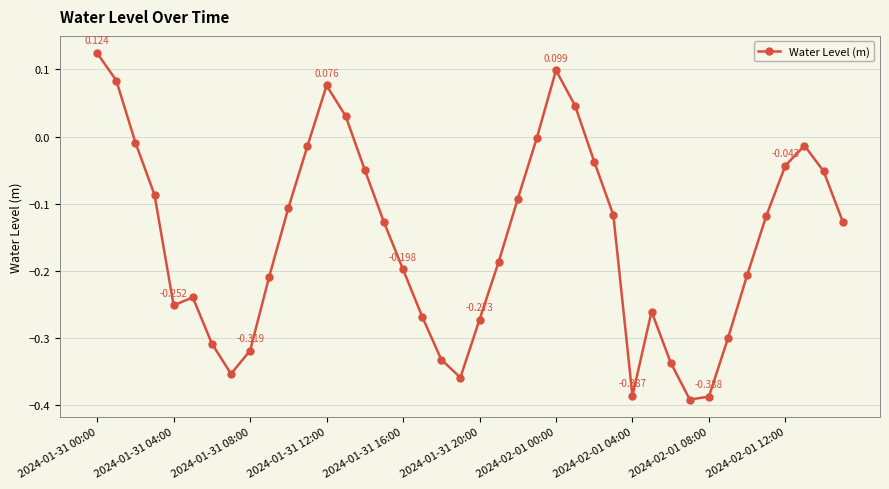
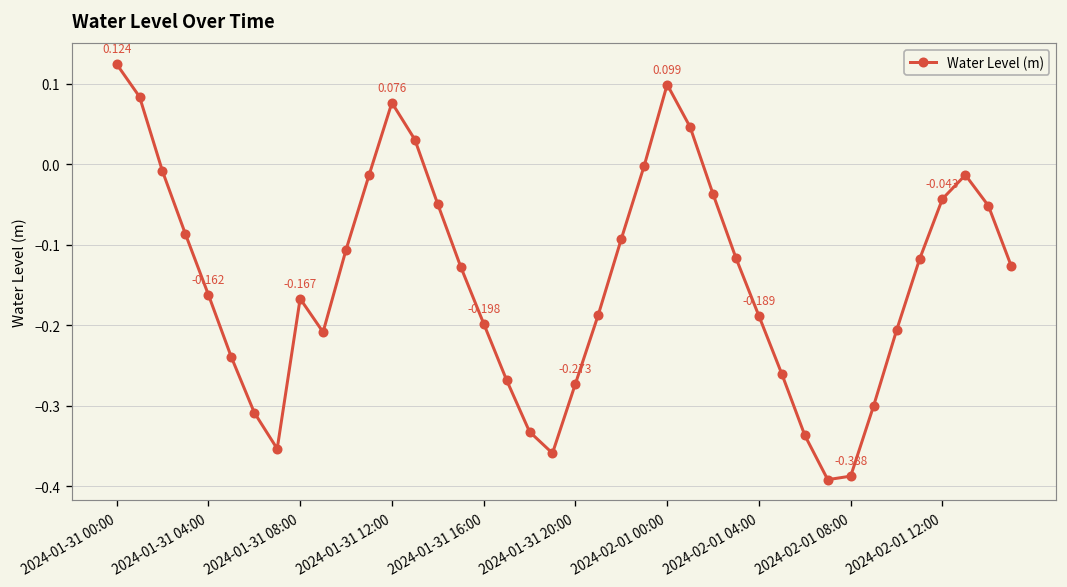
  {
    "2024-01-31 00:00": 0.124,
-   "2024-01-31 04:00": -0.252,
-   "2024-01-31 08:00": -0.319,
+   "2024-01-31 04:00": -0.162,
+   "2024-01-31 08:00": -0.167,
    "2024-01-31 12:00": 0.076,
    "2024-01-31 16:00": -0.198,
    "2024-01-31 20:00": -0.273,
    "2024-02-01 00:00": 0.099,
-   "2024-02-01 04:00": -0.387,
+   "2024-02-01 04:00": -0.189,
    "2024-02-01 08:00": -0.388,
    "2024-02-01 12:00": -0.043
  }
